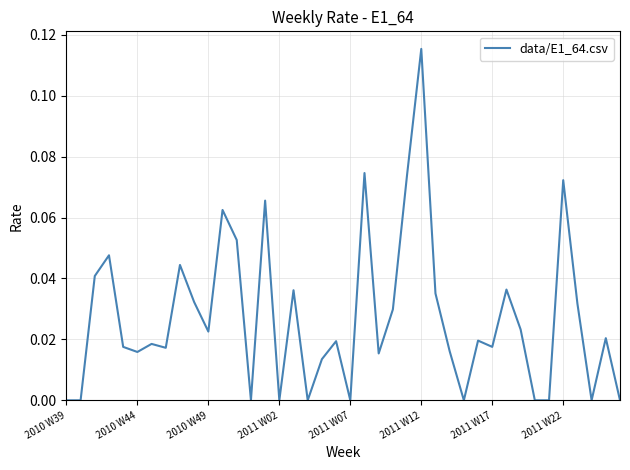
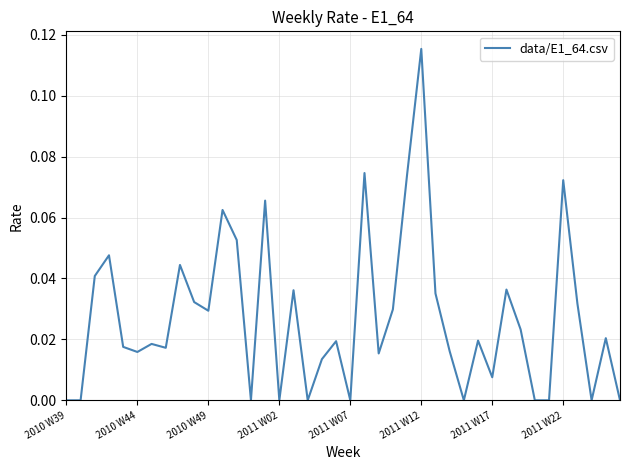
  {
    "2010 W39": 0.000,
    "2010 W44": 0.016,
-   "2010 W49": 0.023,
+   "2010 W49": 0.029,
    "2011 W02": 0.000,
    "2011 W07": 0.000,
    "2011 W12": 0.115,
-   "2011 W17": 0.018,
+   "2011 W17": 0.008,
    "2011 W22": 0.072
  }
